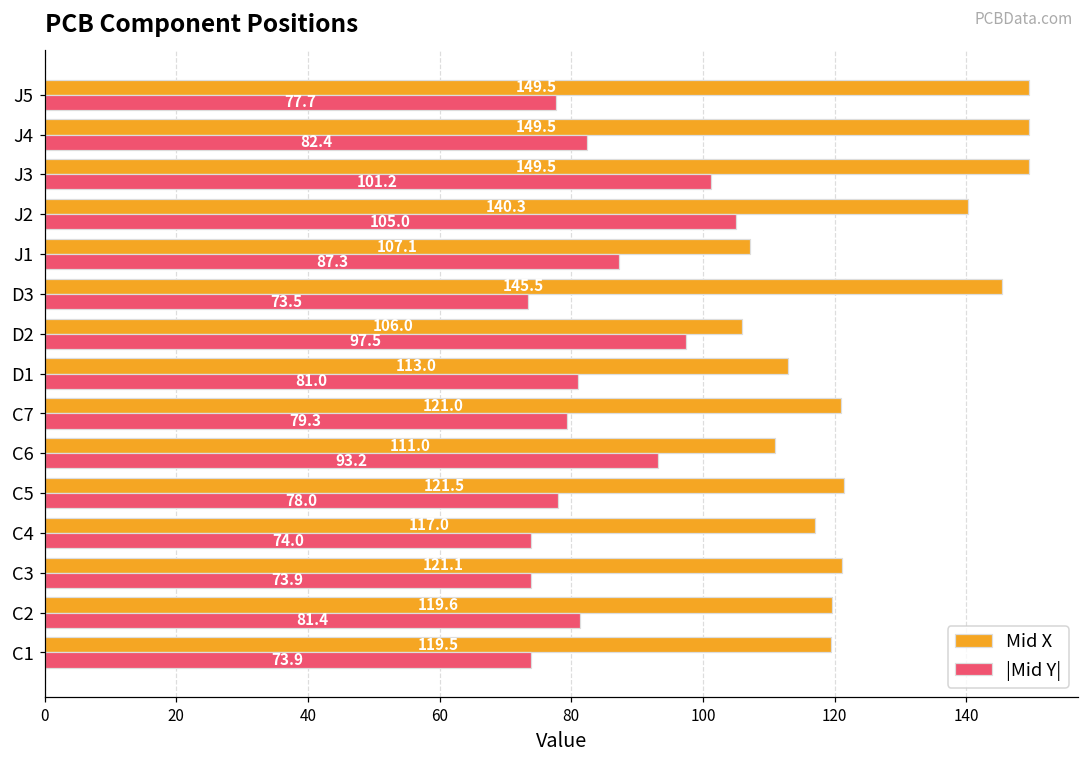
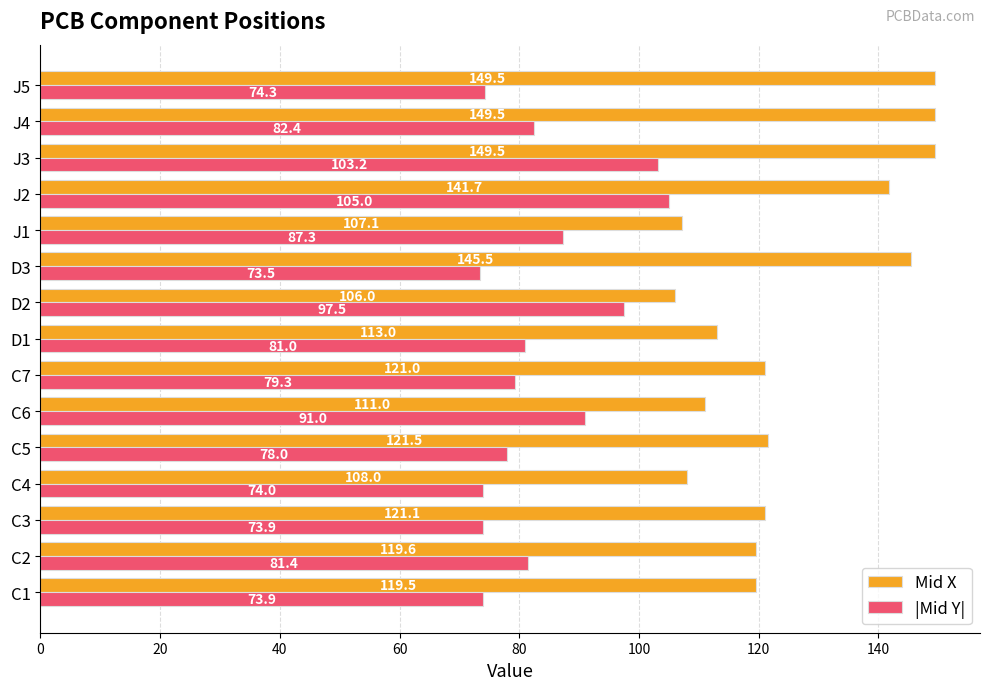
  {
    "Mid X": {
      "J5": 149.5,
      "J4": 149.5,
      "J3": 149.5,
-     "J2": 140.3,
+     "J2": 141.7,
      "J1": 107.1,
      "D3": 145.5,
      "D2": 106.0,
      "D1": 113.0,
      "C7": 121.0,
      "C6": 111.0,
      "C5": 121.5,
-     "C4": 117.0,
+     "C4": 108.0,
      "C3": 121.1,
      "C2": 119.6,
      "C1": 119.5
    },
    "|Mid Y|": {
-     "J5": 77.7,
+     "J5": 74.3,
      "J4": 82.4,
-     "J3": 101.2,
+     "J3": 103.2,
      "J2": 105.0,
      "J1": 87.3,
      "D3": 73.5,
      "D2": 97.5,
      "D1": 81.0,
      "C7": 79.3,
-     "C6": 93.2,
+     "C6": 91.0,
      "C5": 78.0,
      "C4": 74.0,
      "C3": 73.9,
      "C2": 81.4,
      "C1": 73.9
    }
  }
